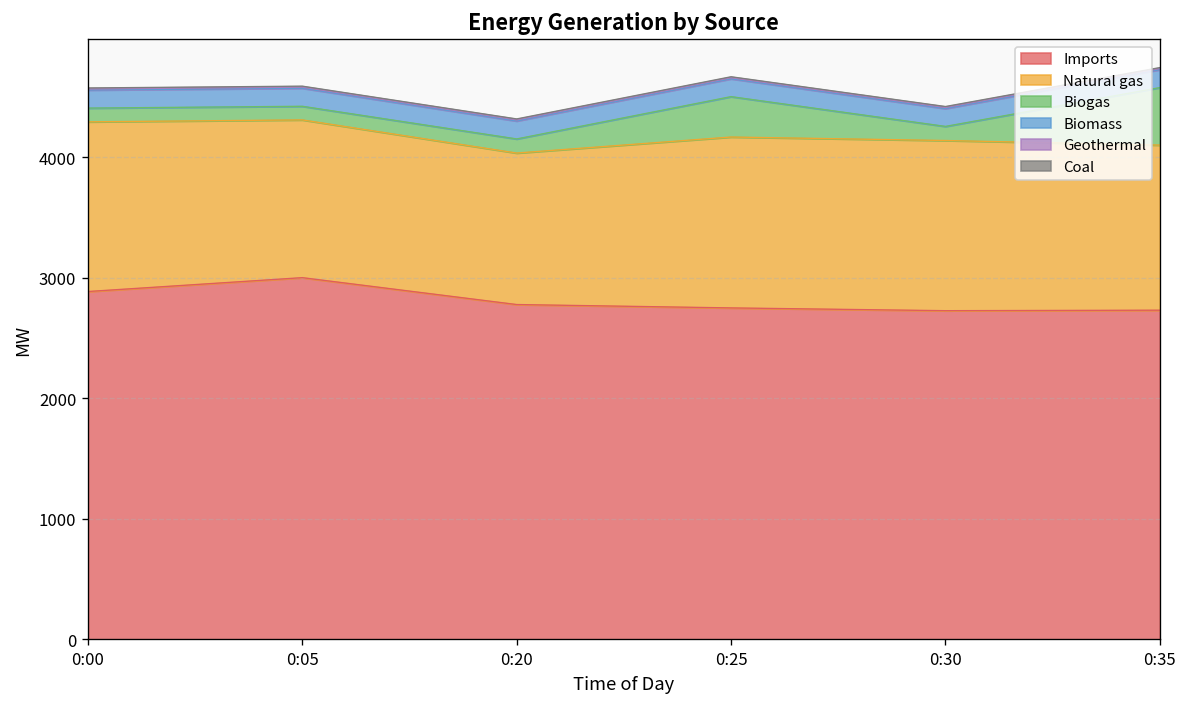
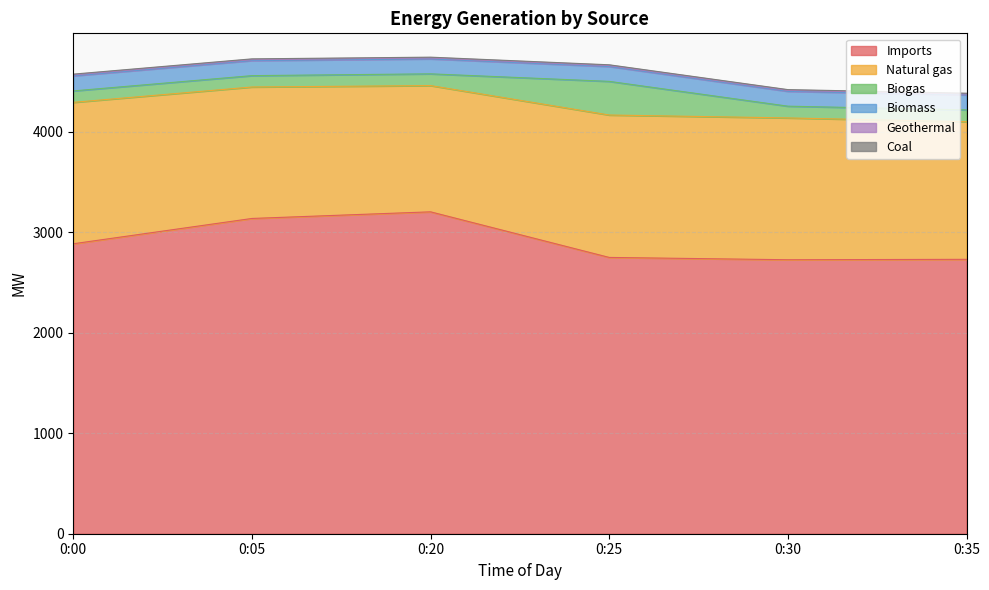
  {
    "Imports": {
      "0:00": 2890,
-     "0:05": 3000,
-     "0:20": 2780,
+     "0:05": 3140,
+     "0:20": 3210,
      "0:25": 2750,
      "0:30": 2730,
      "0:35": 2730
    },
    "Natural gas": {
      "0:00": 1410,
      "0:05": 1310,
      "0:20": 1260,
      "0:25": 1420,
      "0:30": 1410,
      "0:35": 1370
    },
    "Biogas": {
      "0:00": 110,
      "0:05": 110,
      "0:20": 120,
      "0:25": 340,
      "0:30": 120,
-     "0:35": 480
+     "0:35": 120
    }
  }
